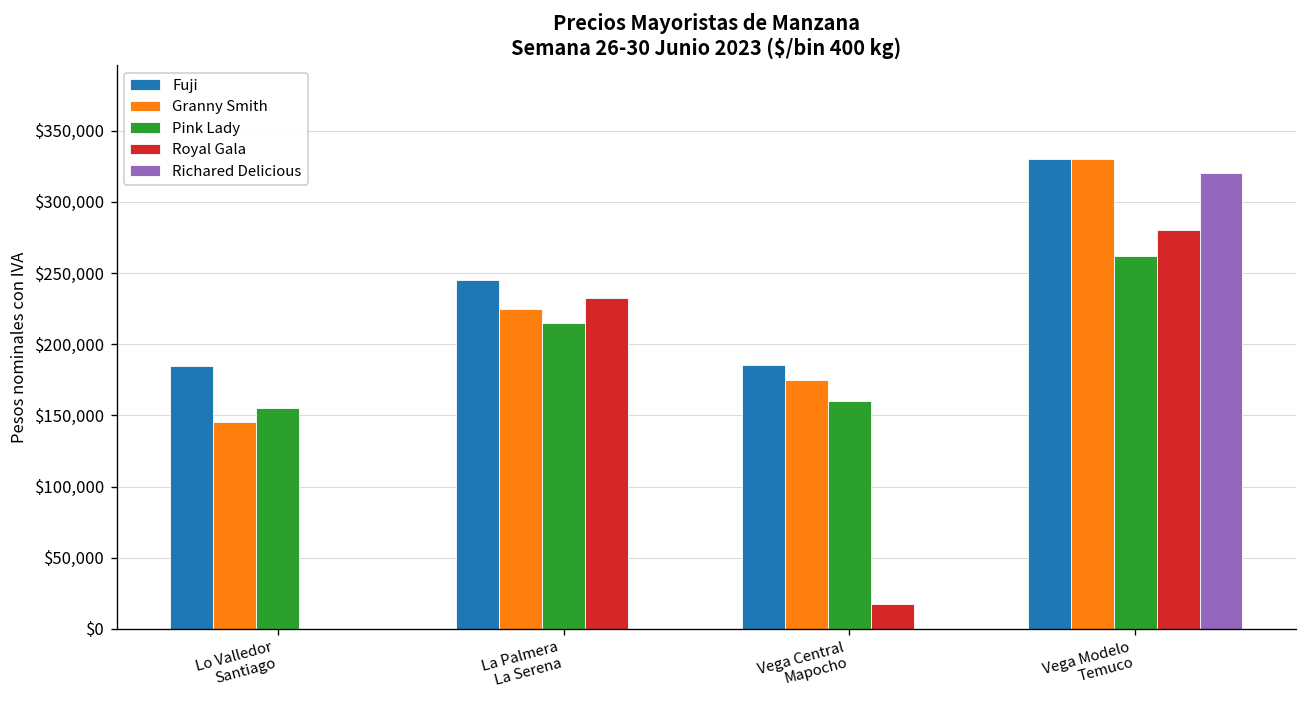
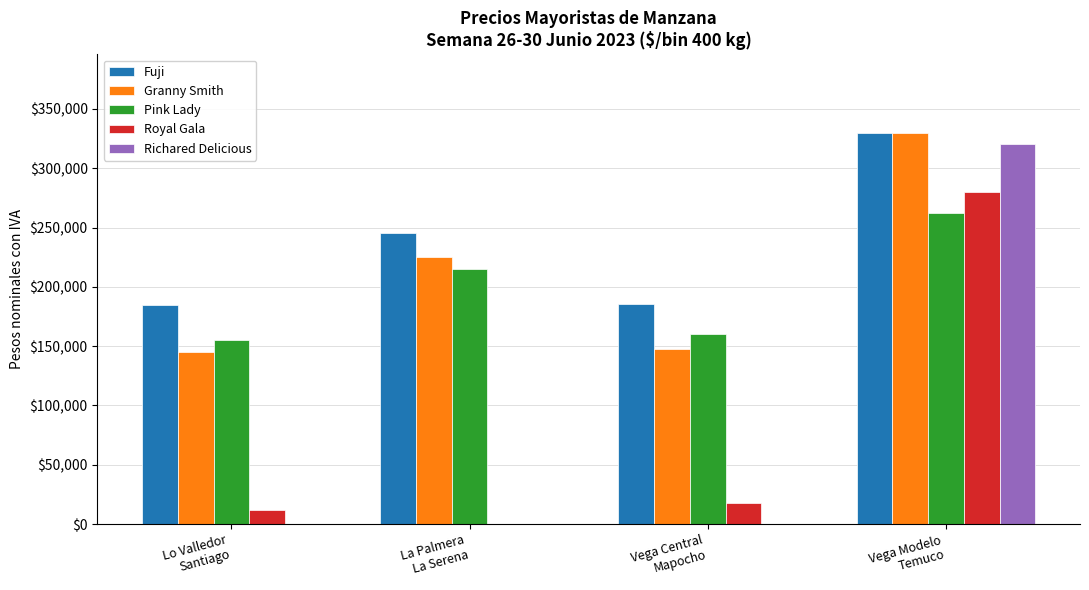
  {
    "Fuji": {
      "Lo Valledor Santiago": "$185,000",
      "La Palmera La Serena": "$245,000",
      "Vega Central Mapocho": "$186,000",
      "Vega Modelo Temuco": "$330,000"
    },
    "Granny Smith": {
      "Lo Valledor Santiago": "$145,000",
      "La Palmera La Serena": "$225,000",
-     "Vega Central Mapocho": "$175,000",
+     "Vega Central Mapocho": "$148,000",
      "Vega Modelo Temuco": "$330,000"
    },
    "Pink Lady": {
      "Lo Valledor Santiago": "$155,000",
      "La Palmera La Serena": "$215,000",
      "Vega Central Mapocho": "$160,000",
      "Vega Modelo Temuco": "$262,000"
    },
    "Royal Gala": {
-     "Lo Valledor Santiago": "$0",
-     "La Palmera La Serena": "$232,000",
+     "Lo Valledor Santiago": "$12,000",
+     "La Palmera La Serena": "$0",
      "Vega Central Mapocho": "$18,000",
      "Vega Modelo Temuco": "$280,000"
    },
    "Richared Delicious": {
      "Lo Valledor Santiago": "$0",
      "La Palmera La Serena": "$0",
      "Vega Central Mapocho": "$0",
      "Vega Modelo Temuco": "$320,000"
    }
  }
